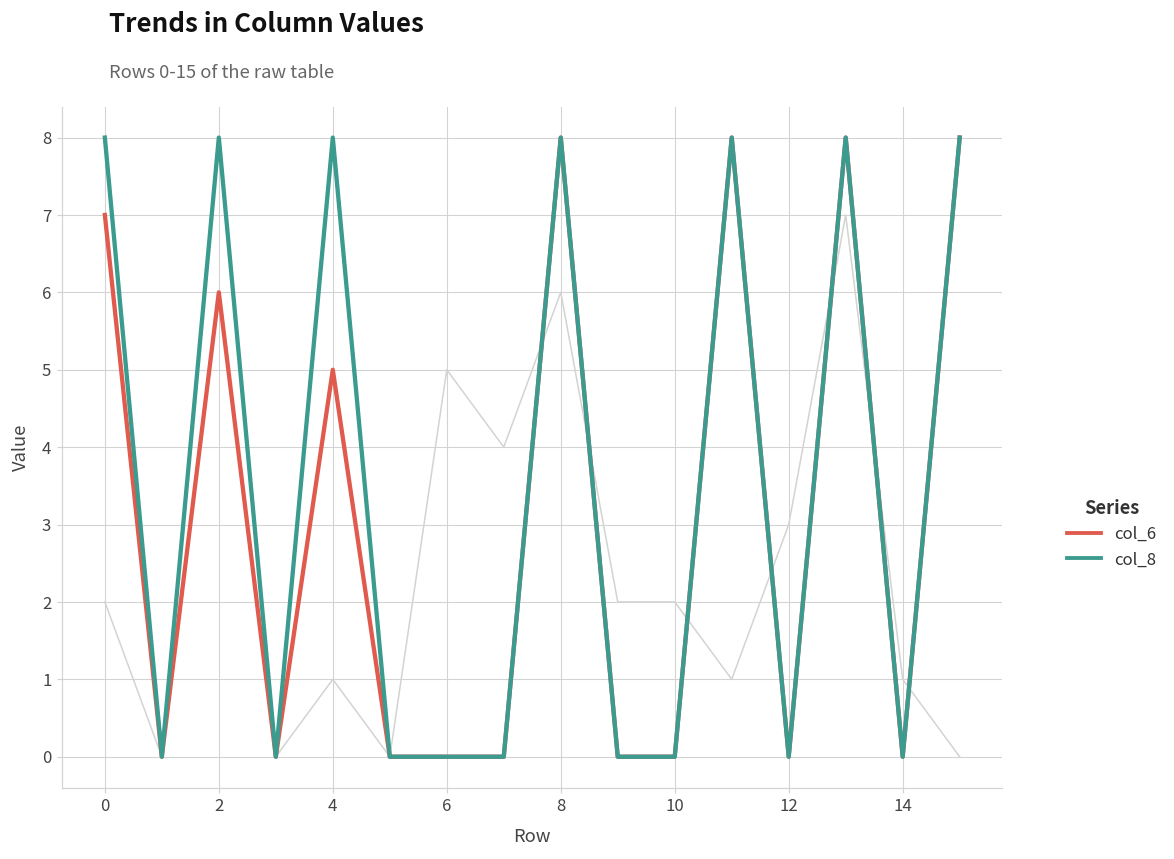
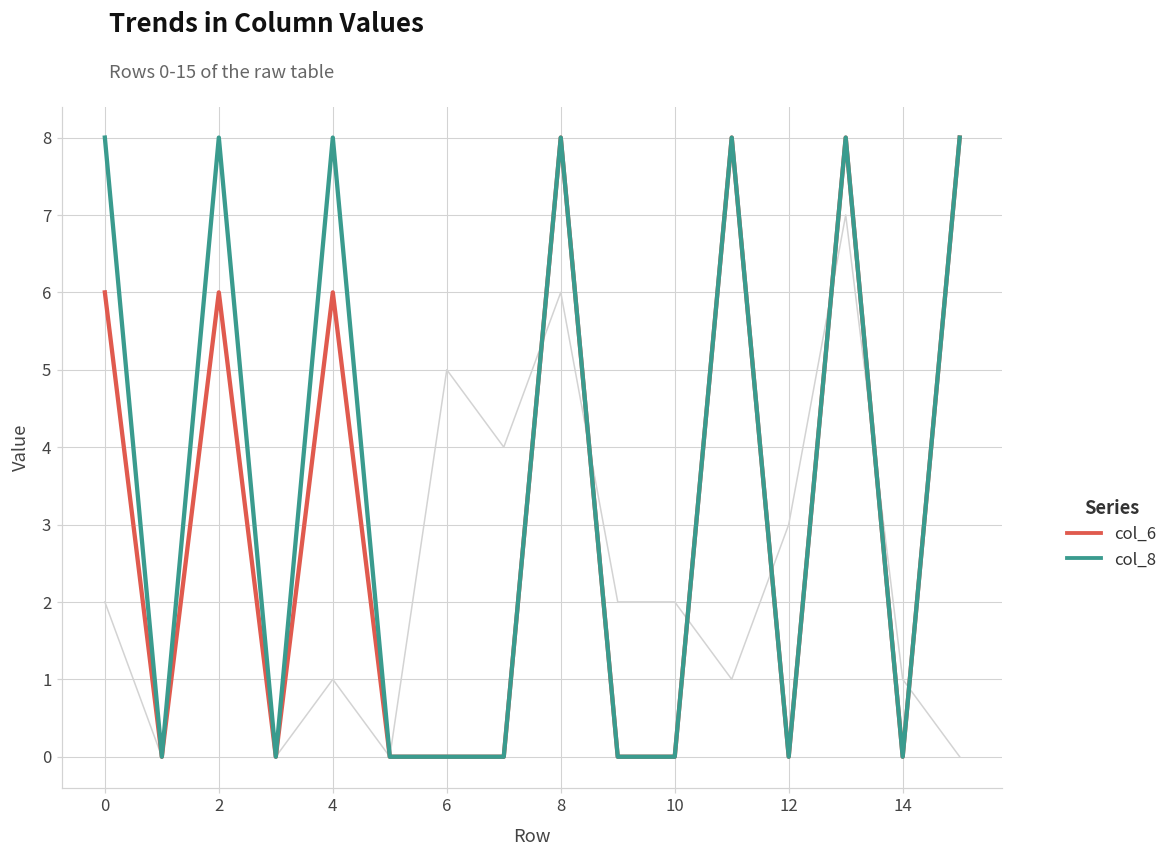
  {
    "col_6": {
-     "0": 7,
-     "4": 5
+     "0": 6,
+     "4": 6
    },
    "col_8": {
      "0": 8,
      "2": 8,
      "4": 8
    }
  }
